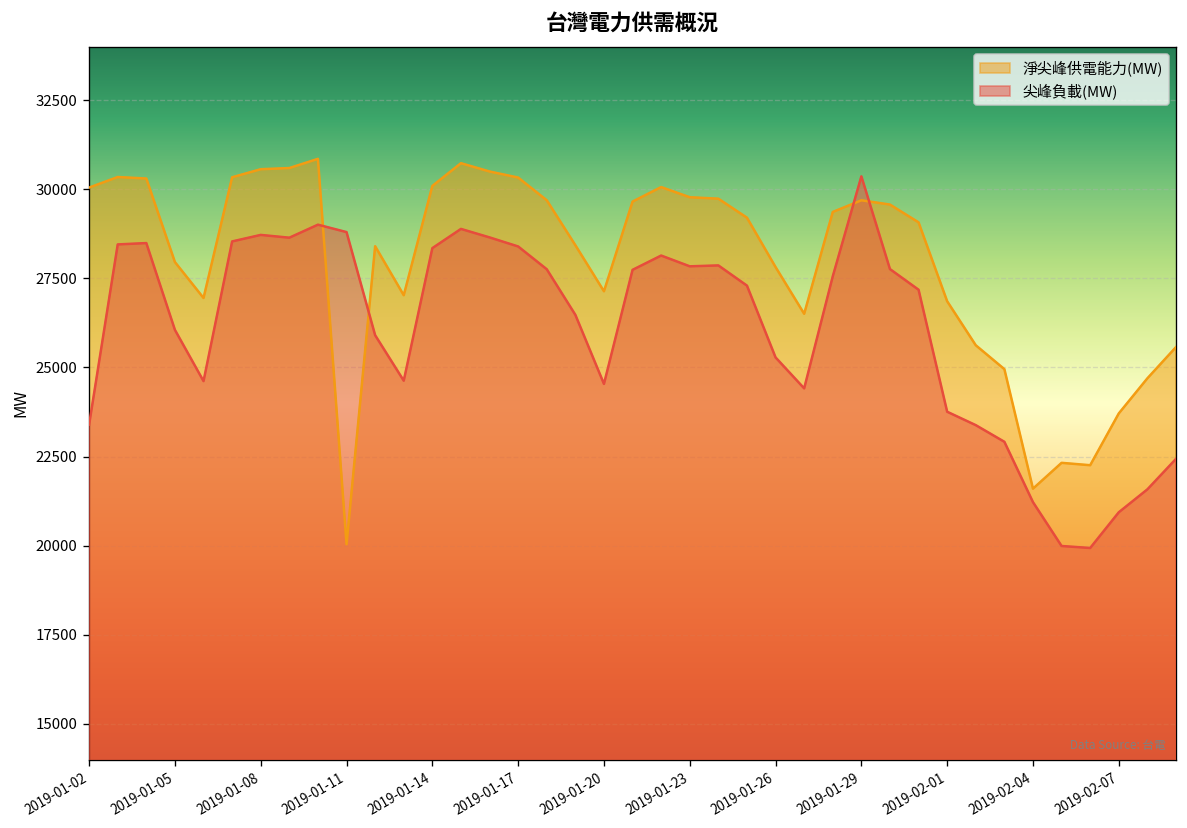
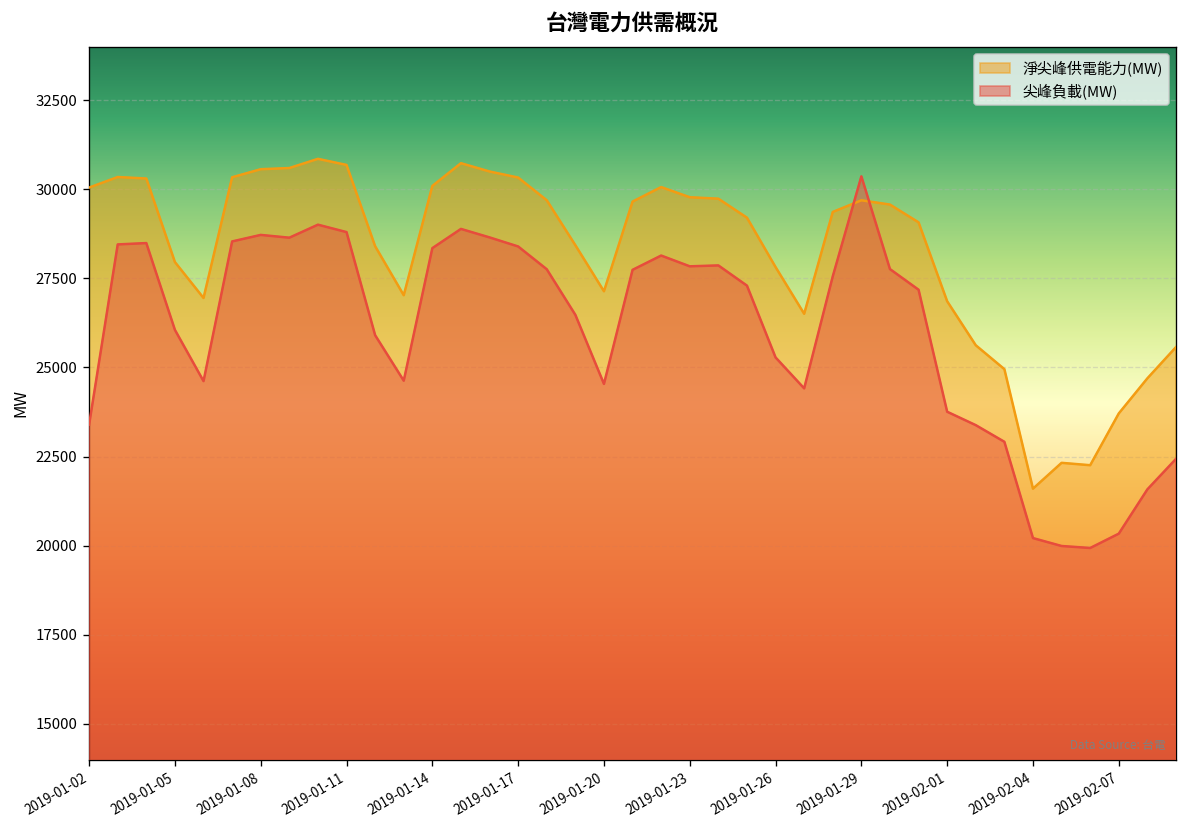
  {
    "淨尖峰供電能力(MW)": {
      "2019-01-02": 30000,
      "2019-01-05": 28000,
      "2019-01-08": 30600,
-     "2019-01-11": 20000,
+     "2019-01-11": 30700,
      "2019-01-14": 30100,
      "2019-01-17": 30300,
      "2019-01-20": 27100,
      "2019-01-23": 29800,
      "2019-01-26": 27800,
      "2019-01-29": 29700,
      "2019-02-01": 26900,
      "2019-02-04": 21600,
      "2019-02-07": 23700
    },
    "尖峰負載(MW)": {
      "2019-01-02": 23400,
      "2019-01-05": 26100,
      "2019-01-08": 28700,
      "2019-01-11": 28800,
      "2019-01-14": 28300,
      "2019-01-17": 28400,
      "2019-01-20": 24500,
      "2019-01-23": 27800,
      "2019-01-26": 25300,
      "2019-01-29": 30400,
      "2019-02-01": 23800,
-     "2019-02-04": 21200,
-     "2019-02-07": 20900
+     "2019-02-04": 20200,
+     "2019-02-07": 20300
    }
  }
